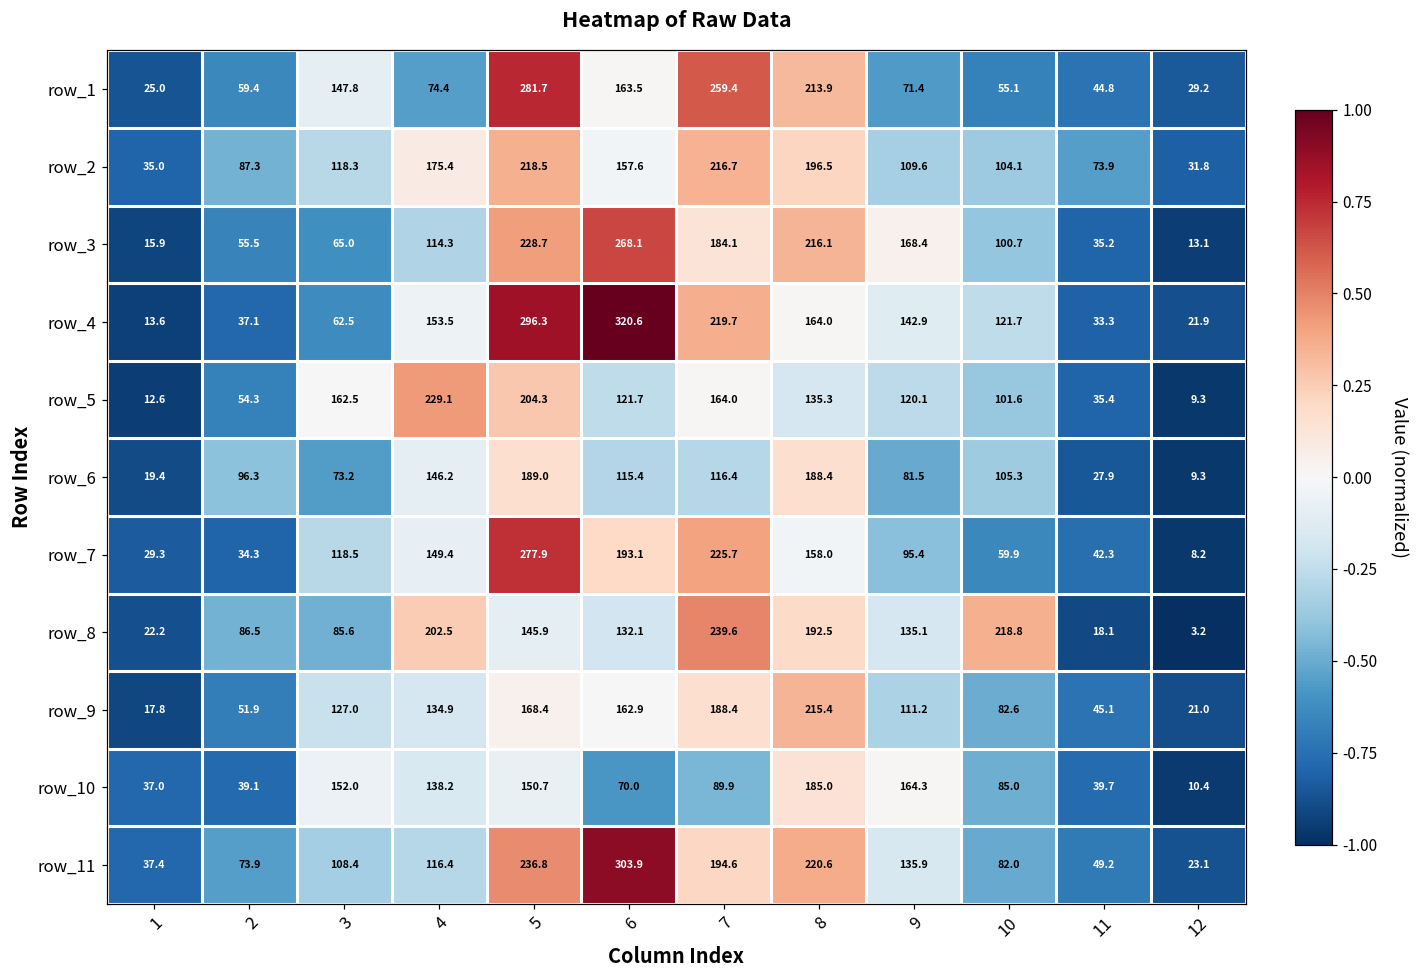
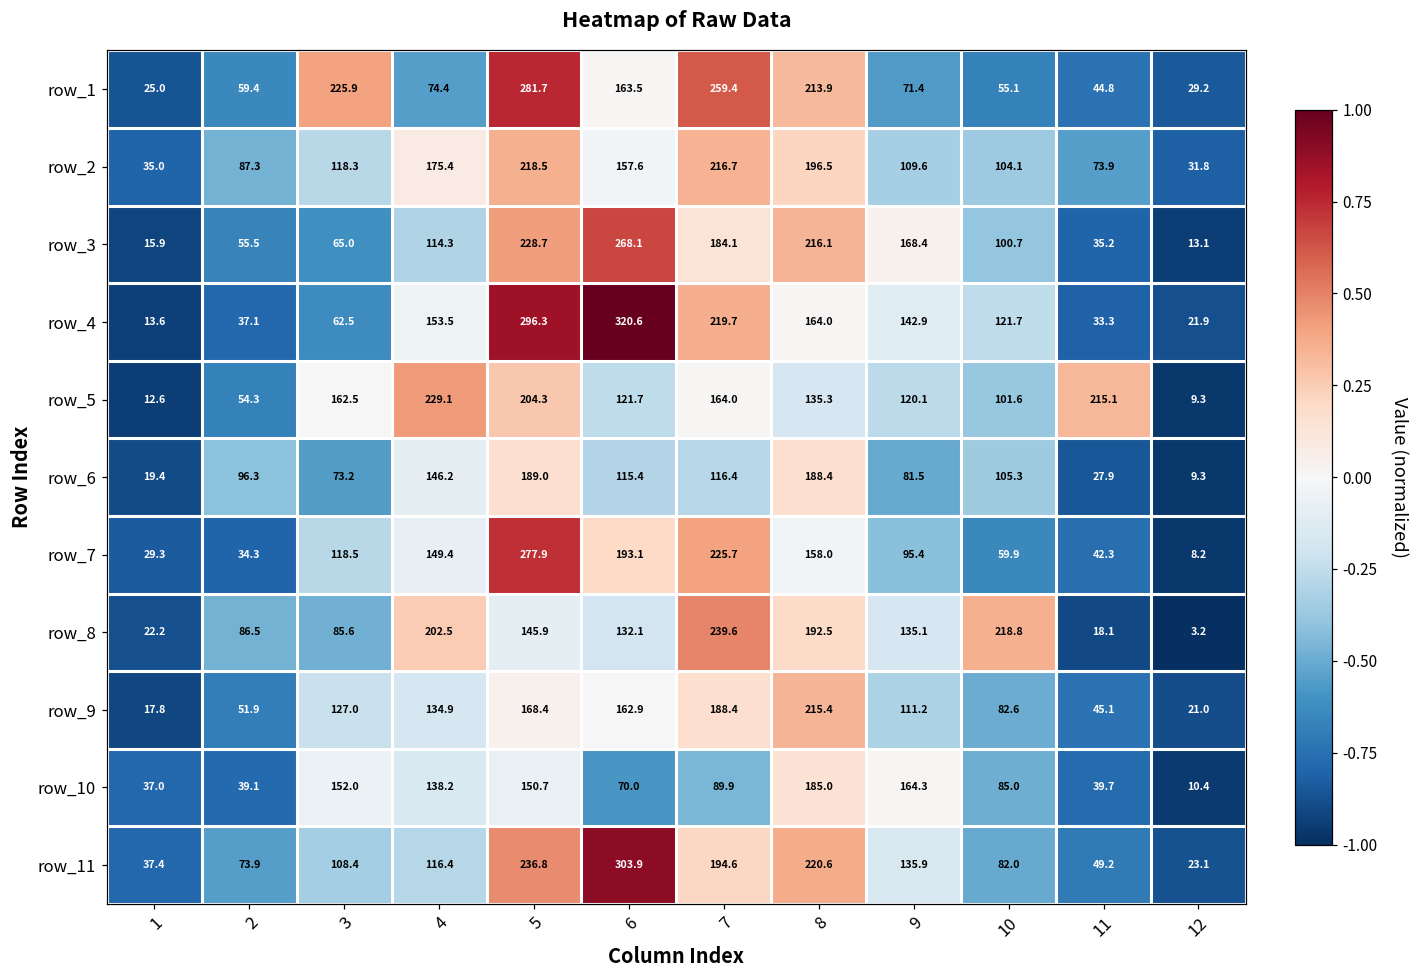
  {
    "row_1": {
      "1": 25.0,
      "2": 59.4,
-     "3": 147.8,
+     "3": 225.9,
      "4": 74.4,
      "5": 281.7,
      "6": 163.5,
      "7": 259.4,
      "8": 213.9,
      "9": 71.4,
      "10": 55.1,
      "11": 44.8,
      "12": 29.2
    },
    "row_2": {
      "1": 35.0,
      "2": 87.3,
      "3": 118.3,
      "4": 175.4,
      "5": 218.5,
      "6": 157.6,
      "7": 216.7,
      "8": 196.5,
      "9": 109.6,
      "10": 104.1,
      "11": 73.9,
      "12": 31.8
    },
    "row_3": {
      "1": 15.9,
      "2": 55.5,
      "3": 65.0,
      "4": 114.3,
      "5": 228.7,
      "6": 268.1,
      "7": 184.1,
      "8": 216.1,
      "9": 168.4,
      "10": 100.7,
      "11": 35.2,
      "12": 13.1
    },
    "row_4": {
      "1": 13.6,
      "2": 37.1,
      "3": 62.5,
      "4": 153.5,
      "5": 296.3,
      "6": 320.6,
      "7": 219.7,
      "8": 164.0,
      "9": 142.9,
      "10": 121.7,
      "11": 33.3,
      "12": 21.9
    },
    "row_5": {
      "1": 12.6,
      "2": 54.3,
      "3": 162.5,
      "4": 229.1,
      "5": 204.3,
      "6": 121.7,
      "7": 164.0,
      "8": 135.3,
      "9": 120.1,
      "10": 101.6,
-     "11": 35.4,
+     "11": 215.1,
      "12": 9.3
    },
    "row_6": {
      "1": 19.4,
      "2": 96.3,
      "3": 73.2,
      "4": 146.2,
      "5": 189.0,
      "6": 115.4,
      "7": 116.4,
      "8": 188.4,
      "9": 81.5,
      "10": 105.3,
      "11": 27.9,
      "12": 9.3
    },
    "row_7": {
      "1": 29.3,
      "2": 34.3,
      "3": 118.5,
      "4": 149.4,
      "5": 277.9,
      "6": 193.1,
      "7": 225.7,
      "8": 158.0,
      "9": 95.4,
      "10": 59.9,
      "11": 42.3,
      "12": 8.2
    },
    "row_8": {
      "1": 22.2,
      "2": 86.5,
      "3": 85.6,
      "4": 202.5,
      "5": 145.9,
      "6": 132.1,
      "7": 239.6,
      "8": 192.5,
      "9": 135.1,
      "10": 218.8,
      "11": 18.1,
      "12": 3.2
    },
    "row_9": {
      "1": 17.8,
      "2": 51.9,
      "3": 127.0,
      "4": 134.9,
      "5": 168.4,
      "6": 162.9,
      "7": 188.4,
      "8": 215.4,
      "9": 111.2,
      "10": 82.6,
      "11": 45.1,
      "12": 21.0
    },
    "row_10": {
      "1": 37.0,
      "2": 39.1,
      "3": 152.0,
      "4": 138.2,
      "5": 150.7,
      "6": 70.0,
      "7": 89.9,
      "8": 185.0,
      "9": 164.3,
      "10": 85.0,
      "11": 39.7,
      "12": 10.4
    },
    "row_11": {
      "1": 37.4,
      "2": 73.9,
      "3": 108.4,
      "4": 116.4,
      "5": 236.8,
      "6": 303.9,
      "7": 194.6,
      "8": 220.6,
      "9": 135.9,
      "10": 82.0,
      "11": 49.2,
      "12": 23.1
    }
  }
